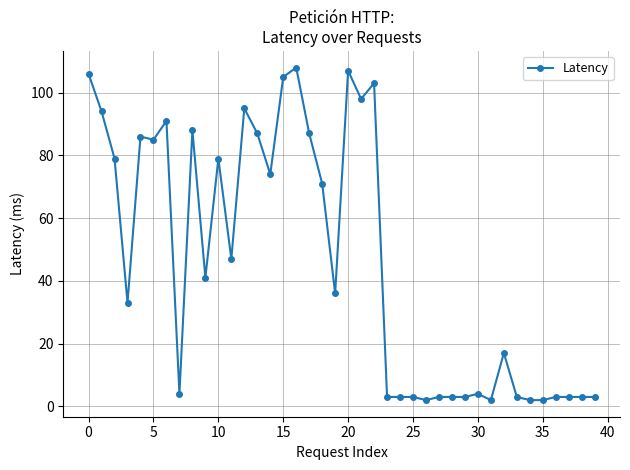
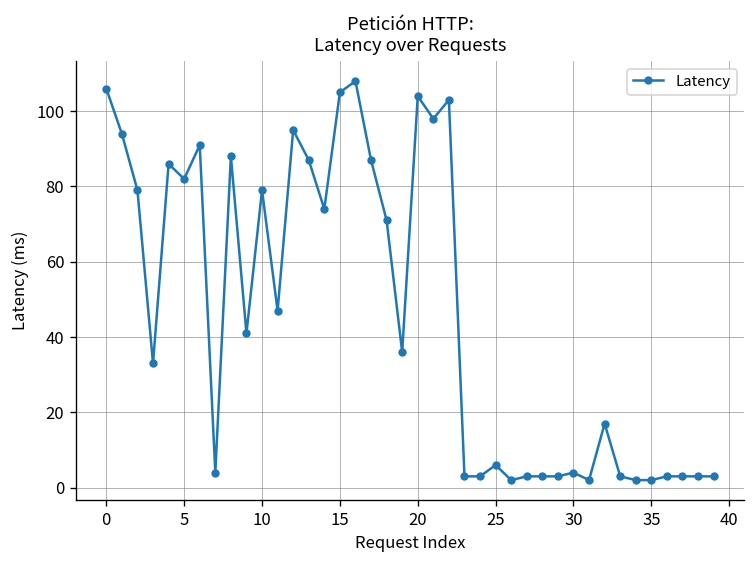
  {
    "0": 106,
-   "5": 85,
+   "5": 82,
    "10": 79,
    "15": 105,
-   "20": 107,
-   "25": 3,
+   "20": 104,
+   "25": 6,
    "30": 4,
    "35": 2
  }
